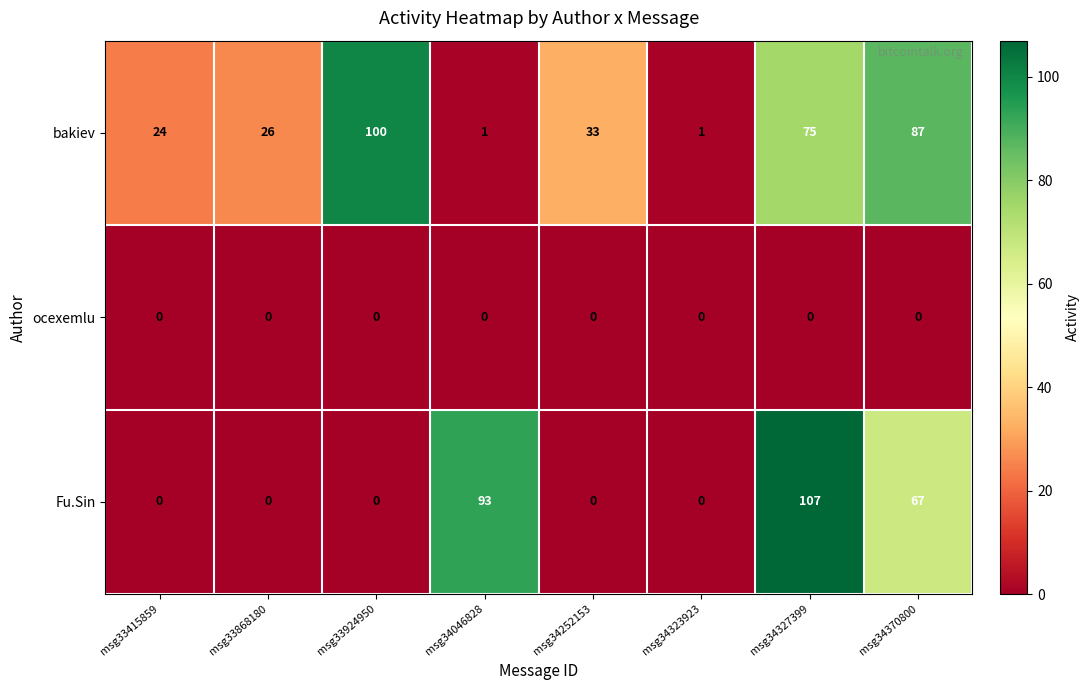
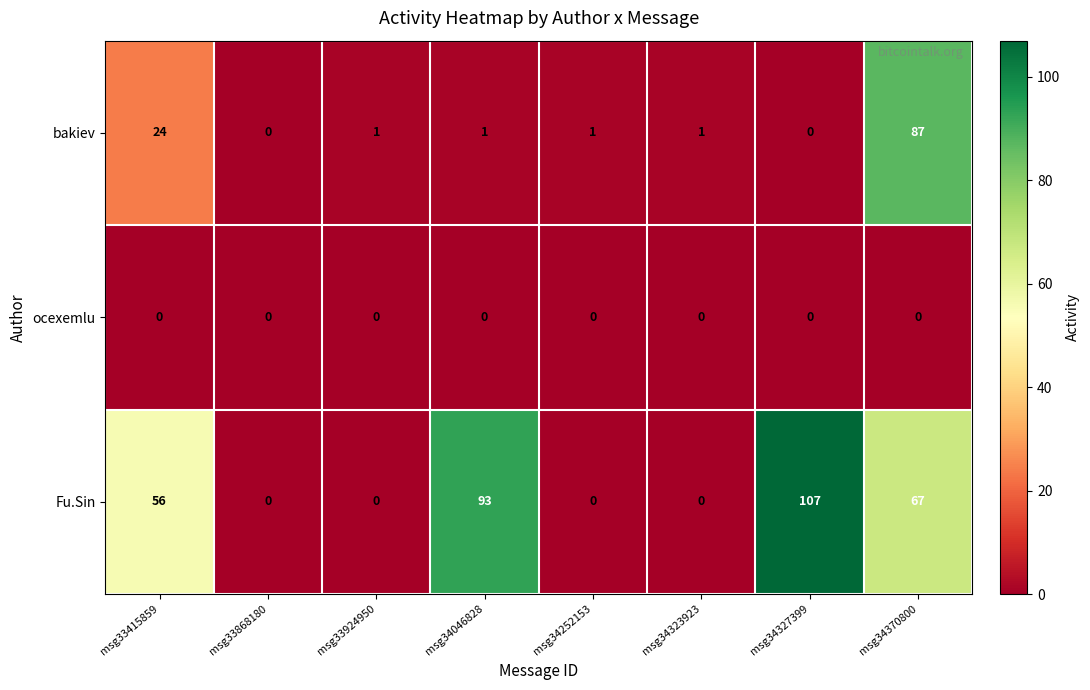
  {
    "bakiev": {
      "msg33415859": 24,
-     "msg33868180": 26,
-     "msg33924950": 100,
+     "msg33868180": 0,
+     "msg33924950": 1,
      "msg34046828": 1,
-     "msg34252153": 33,
+     "msg34252153": 1,
      "msg34323923": 1,
-     "msg34327399": 75,
+     "msg34327399": 0,
      "msg34370800": 87
    },
    "ocexemlu": {
      "msg33415859": 0,
      "msg33868180": 0,
      "msg33924950": 0,
      "msg34046828": 0,
      "msg34252153": 0,
      "msg34323923": 0,
      "msg34327399": 0,
      "msg34370800": 0
    },
    "Fu.Sin": {
-     "msg33415859": 0,
+     "msg33415859": 56,
      "msg33868180": 0,
      "msg33924950": 0,
      "msg34046828": 93,
      "msg34252153": 0,
      "msg34323923": 0,
      "msg34327399": 107,
      "msg34370800": 67
    }
  }
